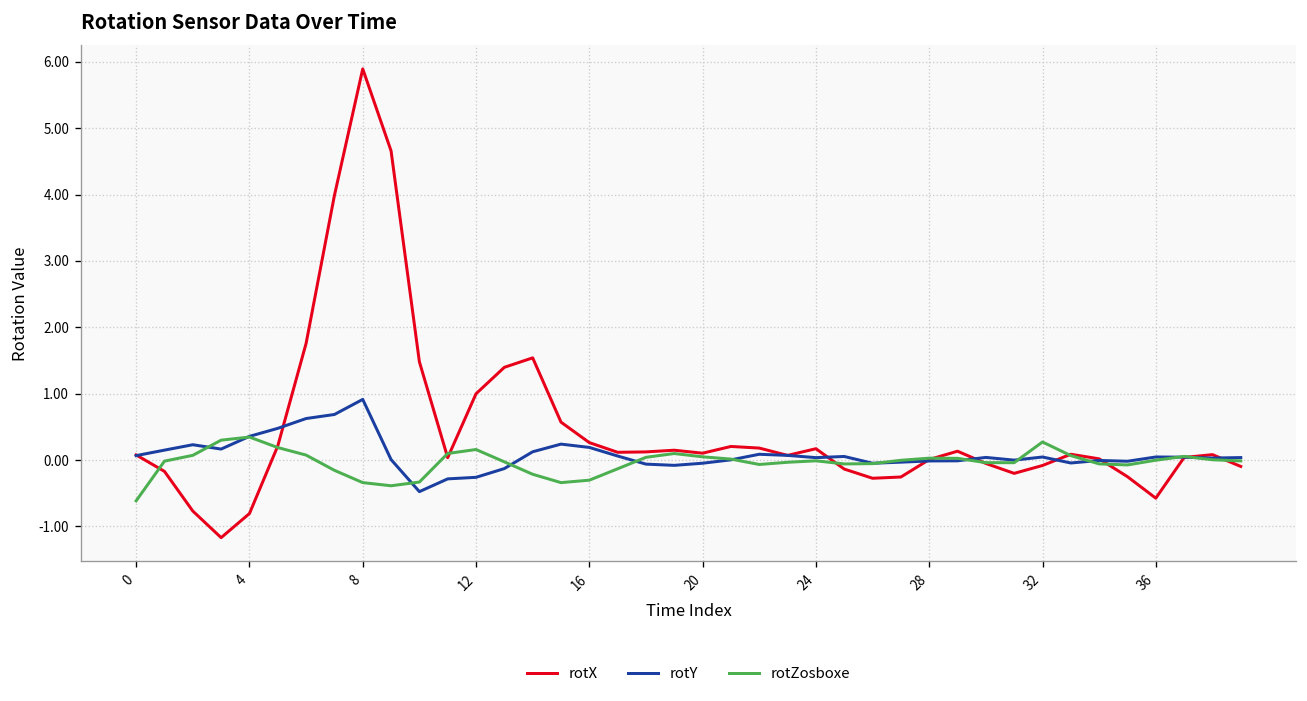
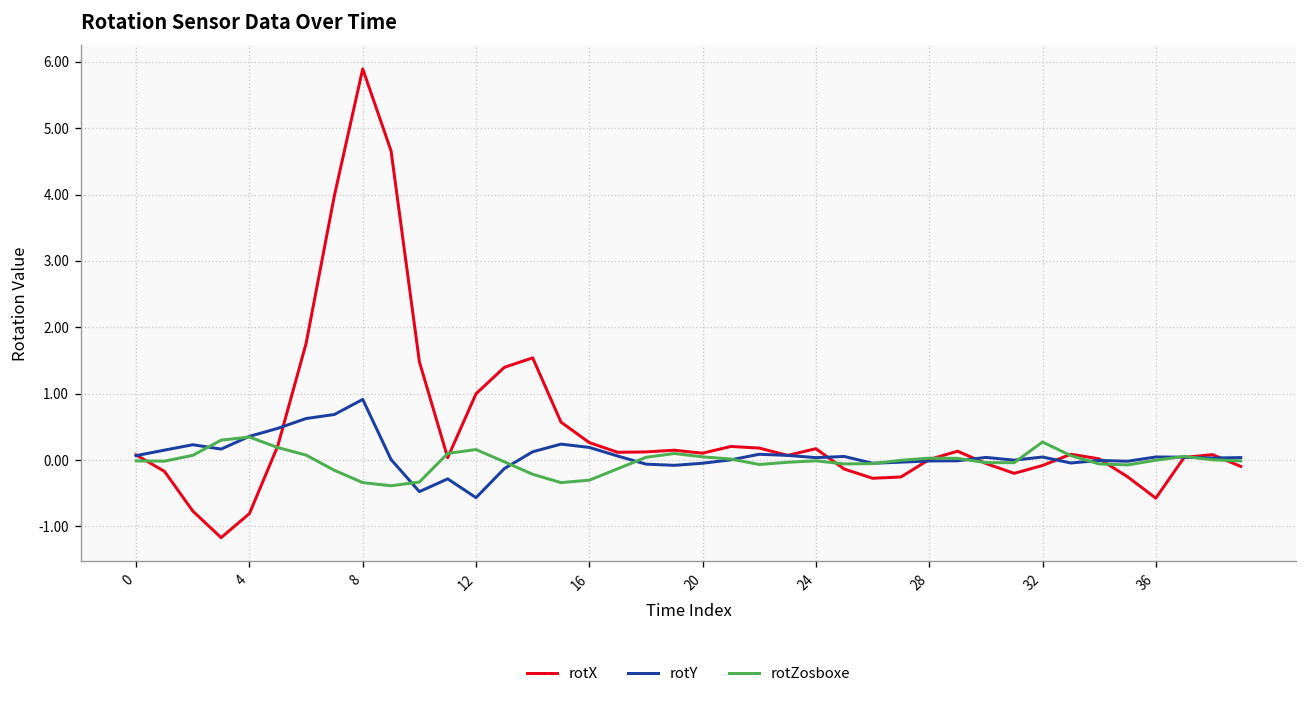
  {
    "rotX": {
      "4": -0.8,
      "8": 5.9,
      "12": 1.0,
      "16": 0.3,
      "20": 0.1,
      "24": 0.2,
      "32": -0.1,
      "36": -0.6
    },
    "rotY": {
      "8": 0.9,
-     "12": -0.3,
+     "12": -0.6,
      "16": 0.2,
      "20": 0.0,
      "24": 0.0,
      "32": 0.0,
      "36": 0.0
    },
    "rotZosboxe": {
-     "0": -0.6,
+     "0": 0.0,
      "8": -0.3,
      "12": 0.2,
      "16": -0.3,
      "20": 0.0,
      "24": 0.0,
      "32": 0.3,
      "36": 0.0
    }
  }
